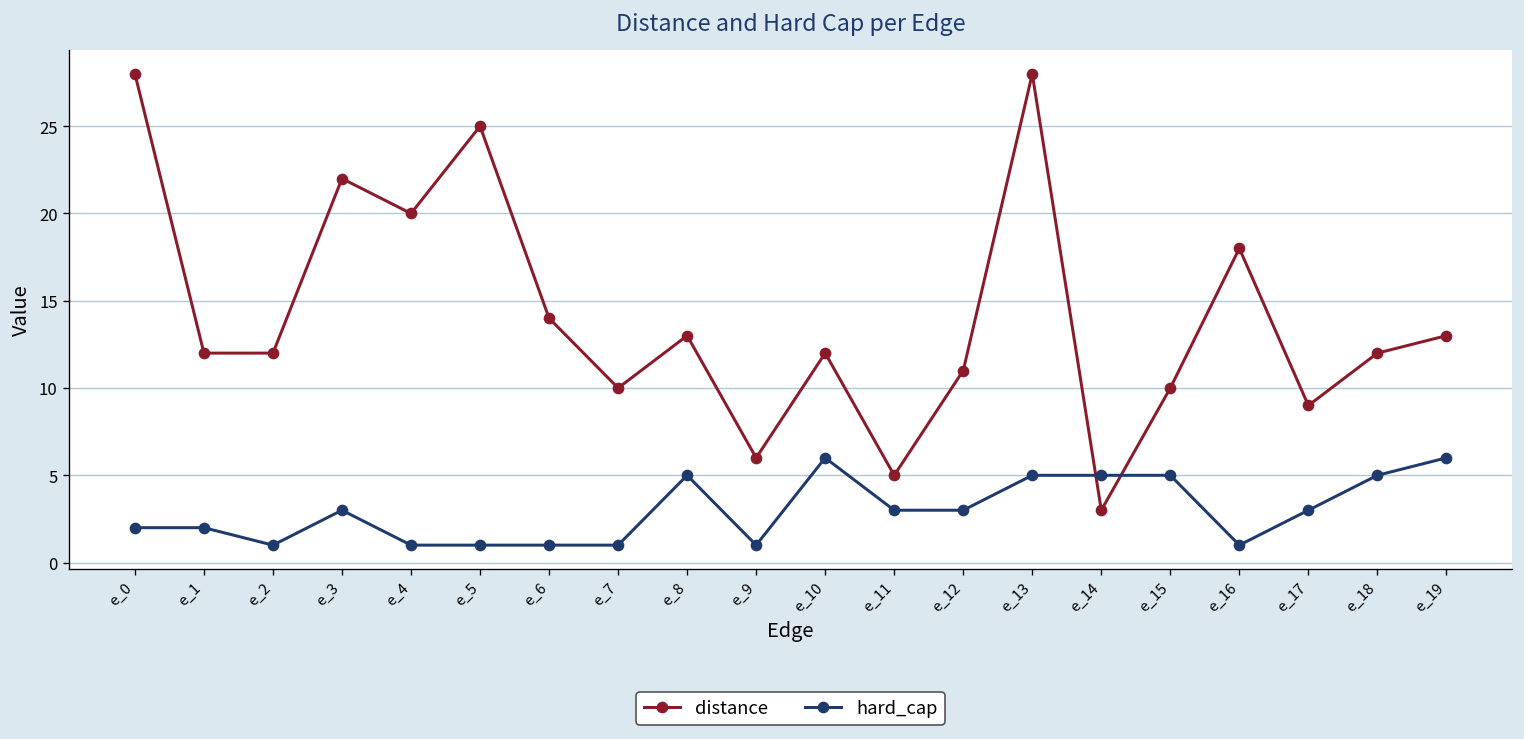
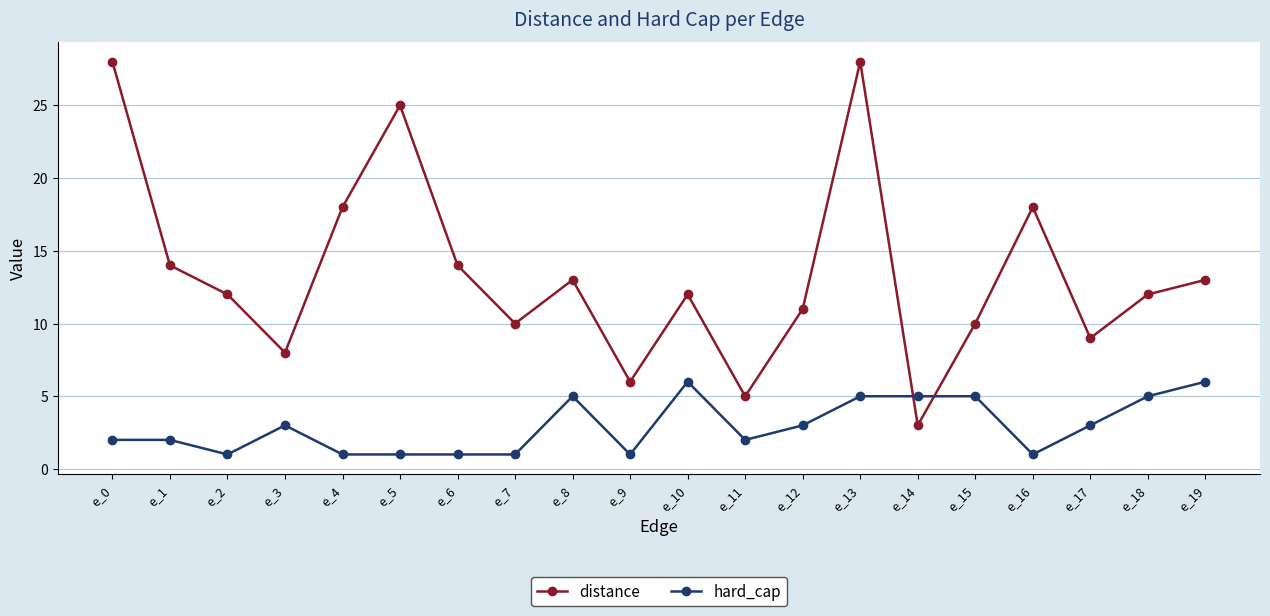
  {
    "distance": {
      "e_0": 28,
-     "e_1": 12,
+     "e_1": 14,
      "e_2": 12,
-     "e_3": 22,
-     "e_4": 20,
+     "e_3": 8,
+     "e_4": 18,
      "e_5": 25,
      "e_6": 14,
      "e_7": 10,
      "e_8": 13,
      "e_9": 6,
      "e_10": 12,
      "e_11": 5,
      "e_12": 11,
      "e_13": 28,
      "e_14": 3,
      "e_15": 10,
      "e_16": 18,
      "e_17": 9,
      "e_18": 12,
      "e_19": 13
    },
    "hard_cap": {
      "e_0": 2,
      "e_1": 2,
      "e_2": 1,
      "e_3": 3,
      "e_4": 1,
      "e_5": 1,
      "e_6": 1,
      "e_7": 1,
      "e_8": 5,
      "e_9": 1,
      "e_10": 6,
-     "e_11": 3,
+     "e_11": 2,
      "e_12": 3,
      "e_13": 5,
      "e_14": 5,
      "e_15": 5,
      "e_16": 1,
      "e_17": 3,
      "e_18": 5,
      "e_19": 6
    }
  }
